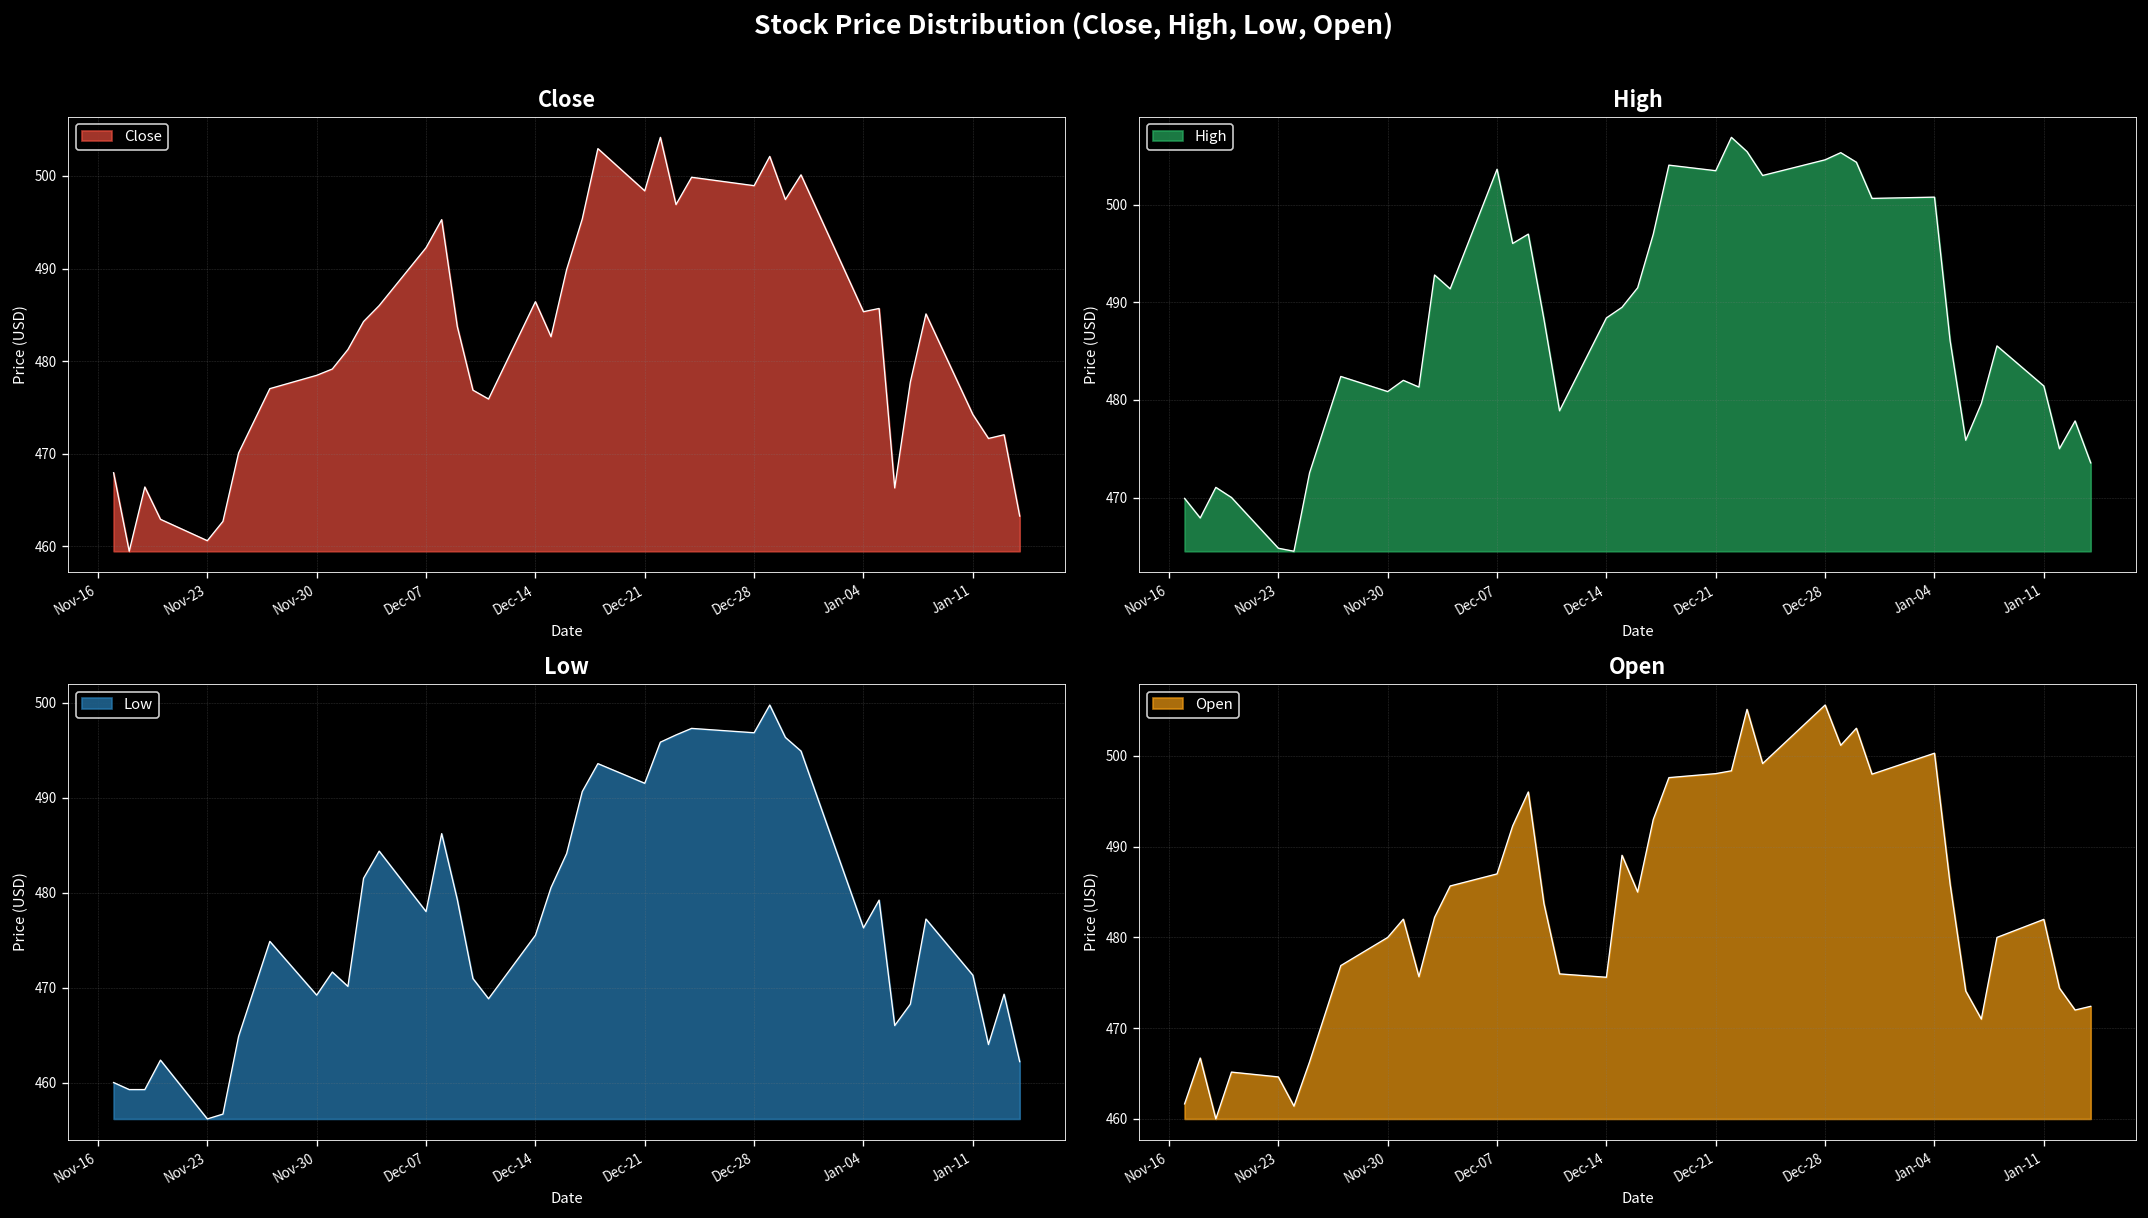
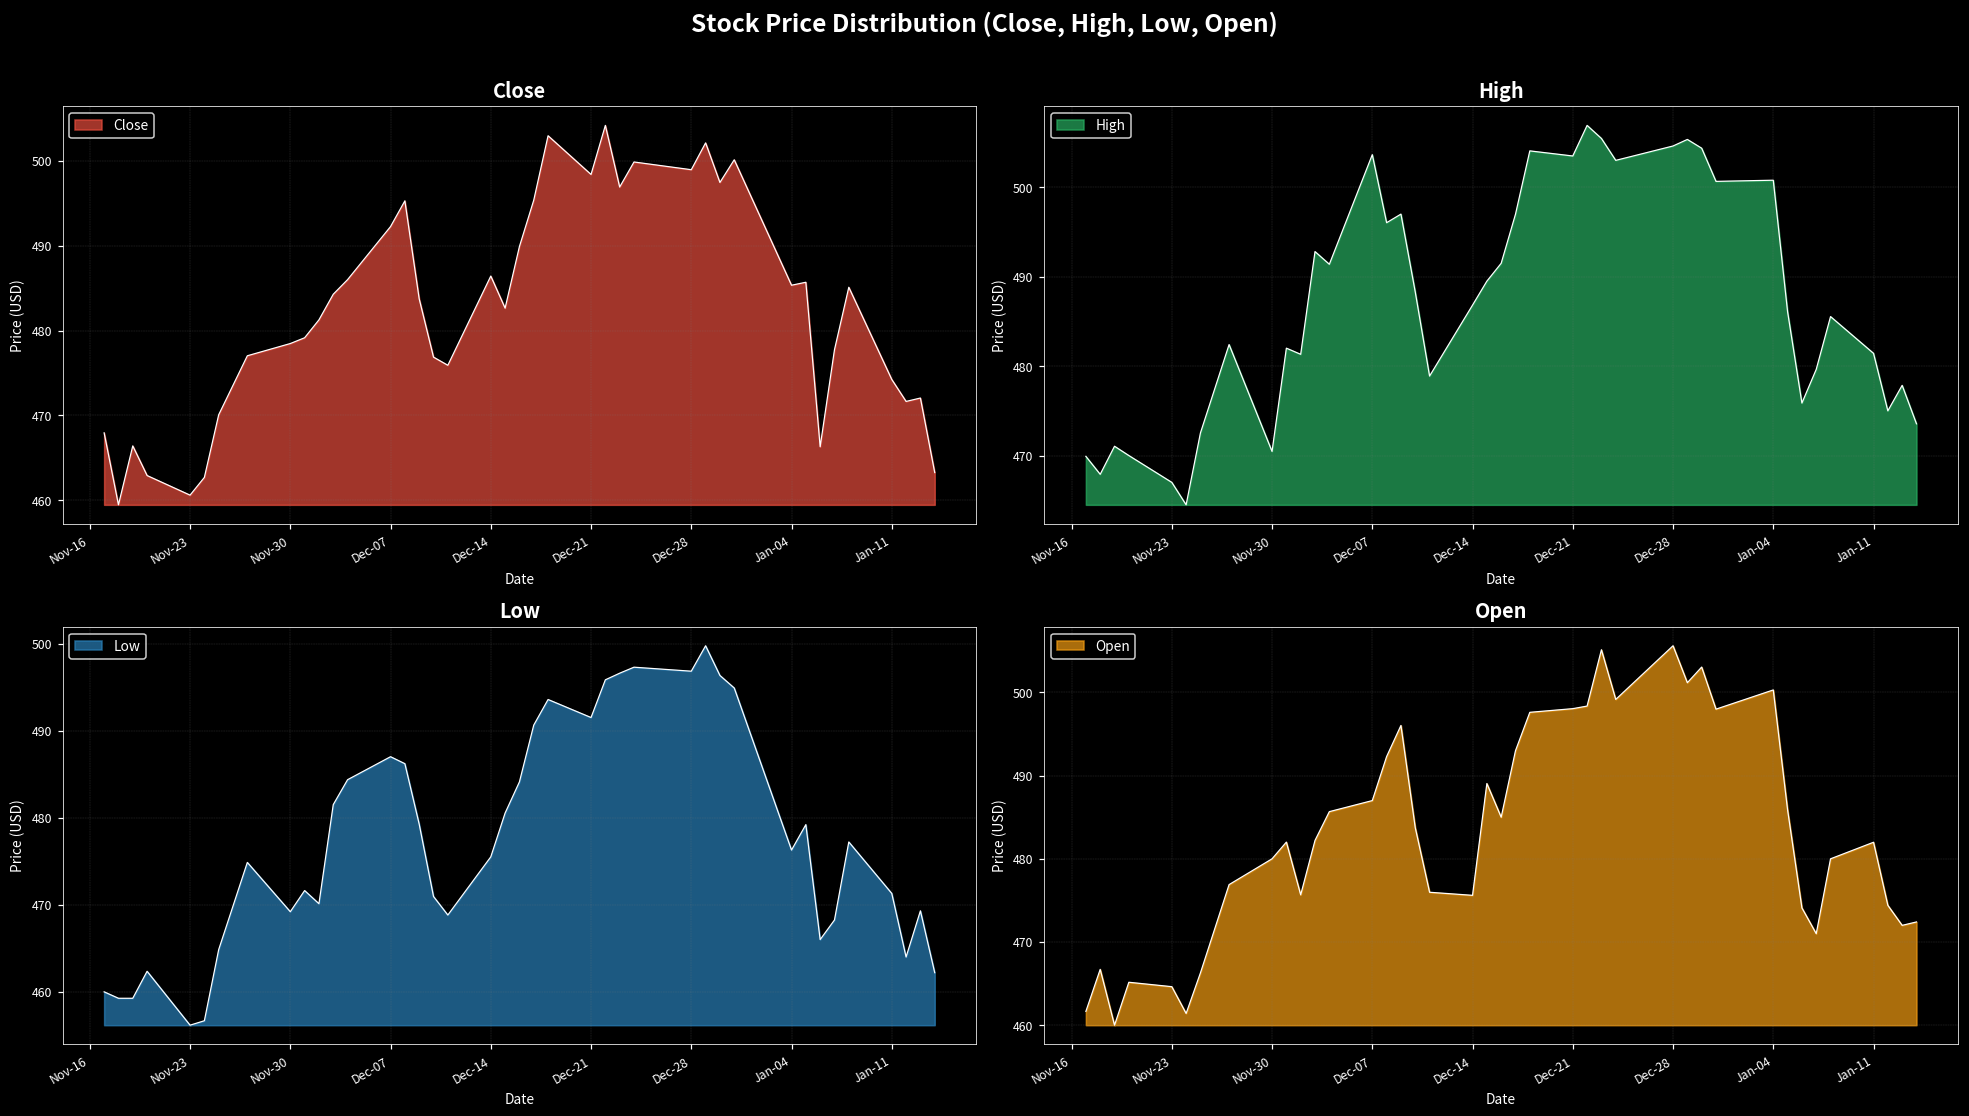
  {
    "Close": {
      "Nov-23": 461,
      "Nov-30": 478,
      "Dec-07": 492,
      "Dec-14": 486,
      "Dec-21": 498,
      "Dec-28": 499,
      "Jan-04": 485,
      "Jan-11": 474
    },
    "High": {
-     "Nov-23": 465,
-     "Nov-30": 481,
+     "Nov-23": 467,
+     "Nov-30": 470,
      "Dec-07": 504,
-     "Dec-14": 488,
+     "Dec-14": 487,
      "Dec-21": 504,
      "Dec-28": 505,
      "Jan-04": 501,
      "Jan-11": 481
    },
    "Low": {
      "Nov-23": 456,
      "Nov-30": 469,
-     "Dec-07": 478,
+     "Dec-07": 487,
      "Dec-14": 476,
      "Dec-21": 492,
      "Dec-28": 497,
      "Jan-04": 476,
      "Jan-11": 471
    },
    "Open": {
      "Nov-23": 465,
      "Nov-30": 480,
      "Dec-07": 487,
      "Dec-14": 476,
      "Dec-21": 498,
      "Dec-28": 506,
      "Jan-04": 500,
      "Jan-11": 482
    }
  }
